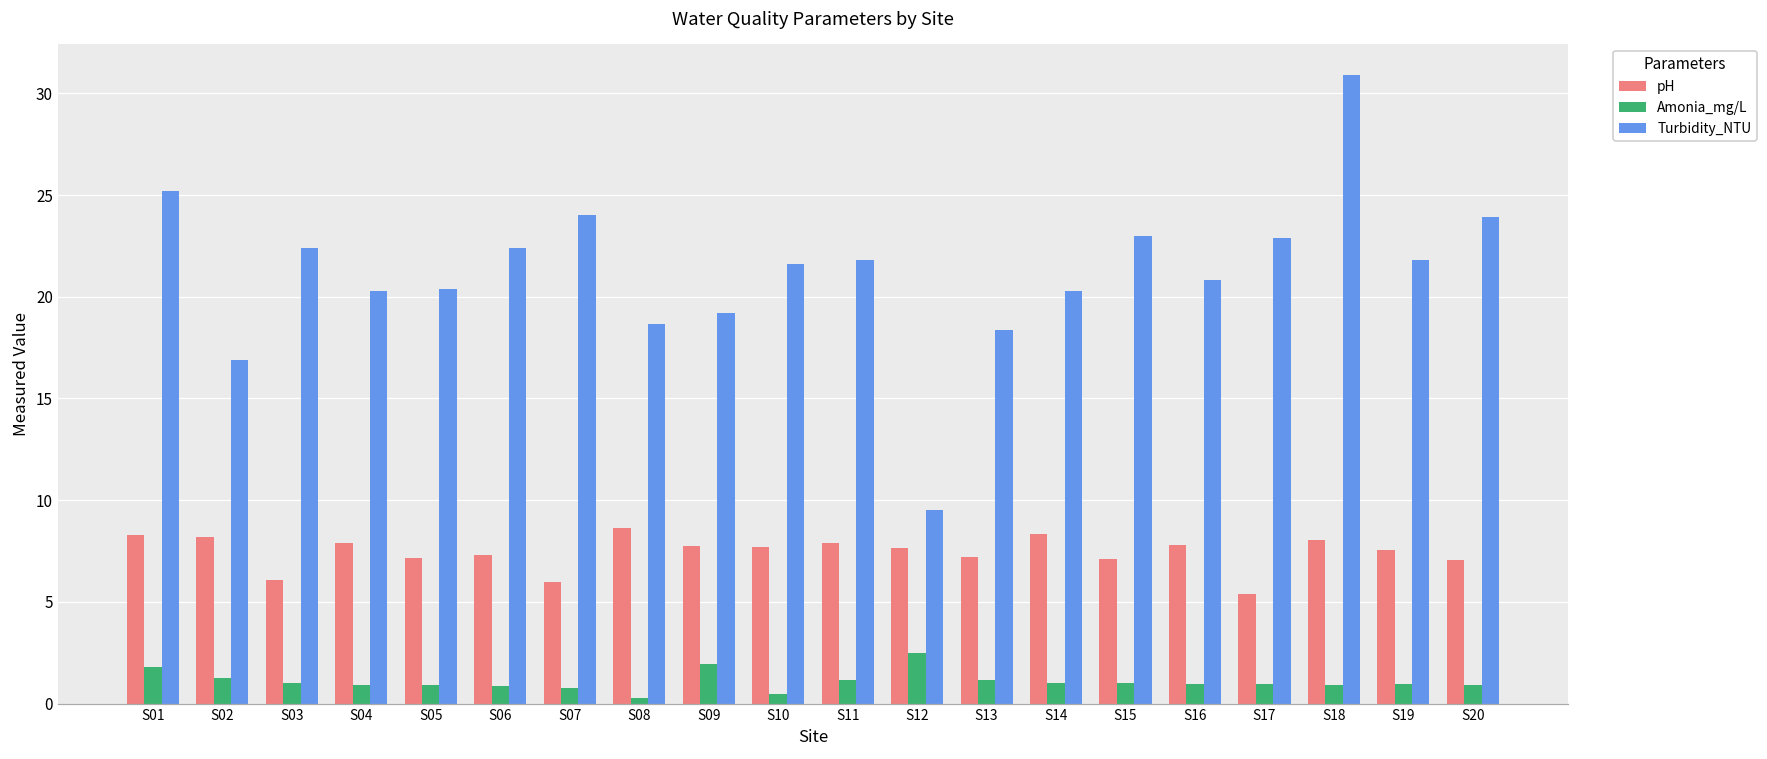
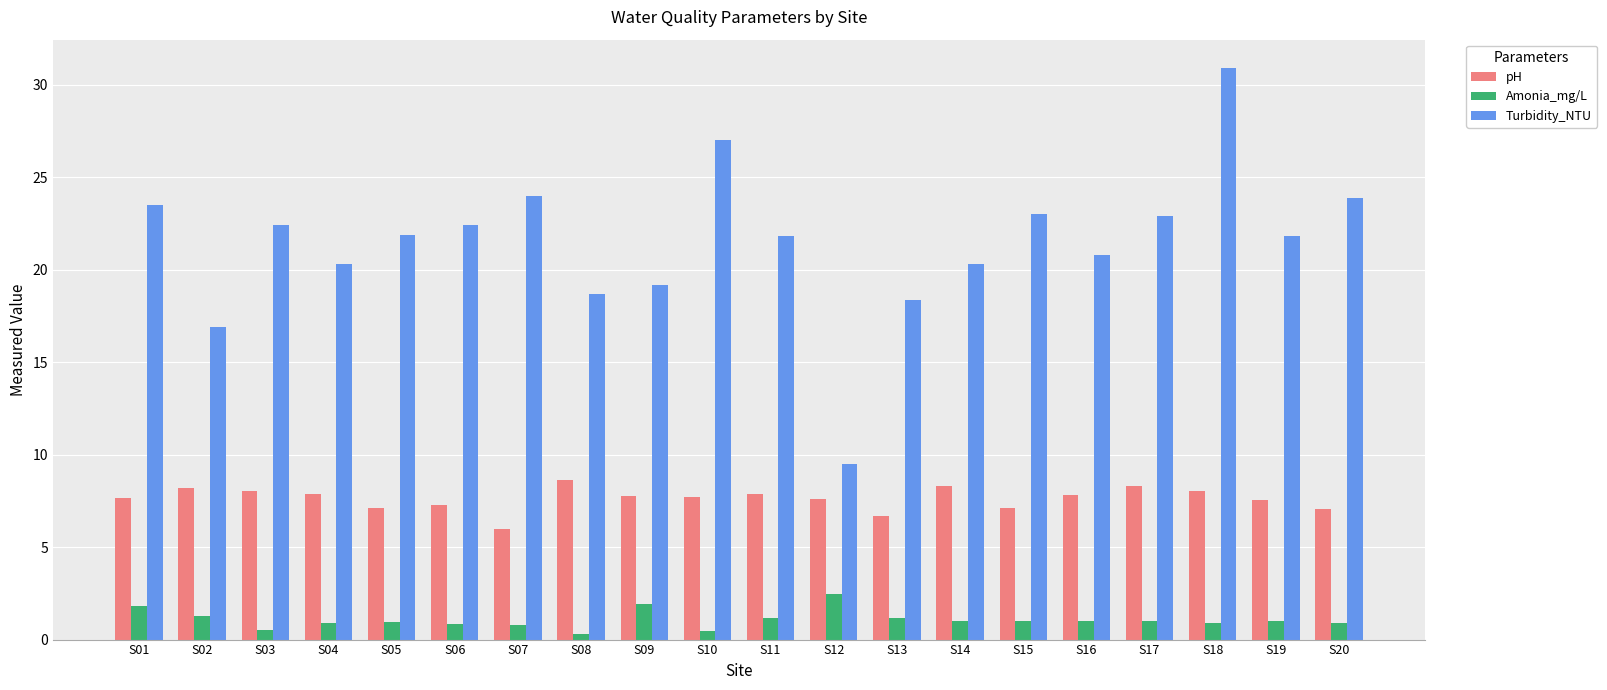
  {
    "pH": {
-     "S01": 8.3,
+     "S01": 7.7,
      "S02": 8.2,
-     "S03": 6.1,
+     "S03": 8.1,
      "S04": 7.9,
      "S05": 7.1,
      "S06": 7.3,
      "S07": 6.0,
      "S08": 8.6,
      "S09": 7.7,
      "S10": 7.7,
      "S11": 7.9,
      "S12": 7.6,
-     "S13": 7.2,
+     "S13": 6.7,
      "S14": 8.3,
      "S15": 7.1,
      "S16": 7.8,
-     "S17": 5.4,
+     "S17": 8.3,
      "S18": 8.0,
      "S19": 7.6,
      "S20": 7.1
    },
    "Amonia_mg/L": {
      "S01": 1.8,
      "S02": 1.3,
-     "S03": 1.0,
+     "S03": 0.5,
      "S04": 0.9,
      "S05": 0.9,
      "S06": 0.9,
      "S07": 0.8,
      "S08": 0.3,
      "S09": 1.9,
      "S10": 0.4,
      "S11": 1.2,
      "S12": 2.5,
      "S13": 1.2,
      "S14": 1.0,
      "S15": 1.0,
      "S16": 1.0,
      "S17": 1.0,
      "S18": 0.9,
      "S19": 1.0,
      "S20": 0.9
    },
    "Turbidity_NTU": {
-     "S01": 25.2,
+     "S01": 23.5,
      "S02": 16.9,
      "S03": 22.4,
      "S04": 20.3,
-     "S05": 20.4,
+     "S05": 21.9,
      "S06": 22.4,
      "S07": 24.0,
      "S08": 18.7,
      "S09": 19.2,
-     "S10": 21.6,
+     "S10": 27.0,
      "S11": 21.8,
      "S12": 9.5,
      "S13": 18.4,
      "S14": 20.3,
      "S15": 23.0,
      "S16": 20.8,
      "S17": 22.9,
      "S18": 30.9,
      "S19": 21.8,
      "S20": 23.9
    }
  }
